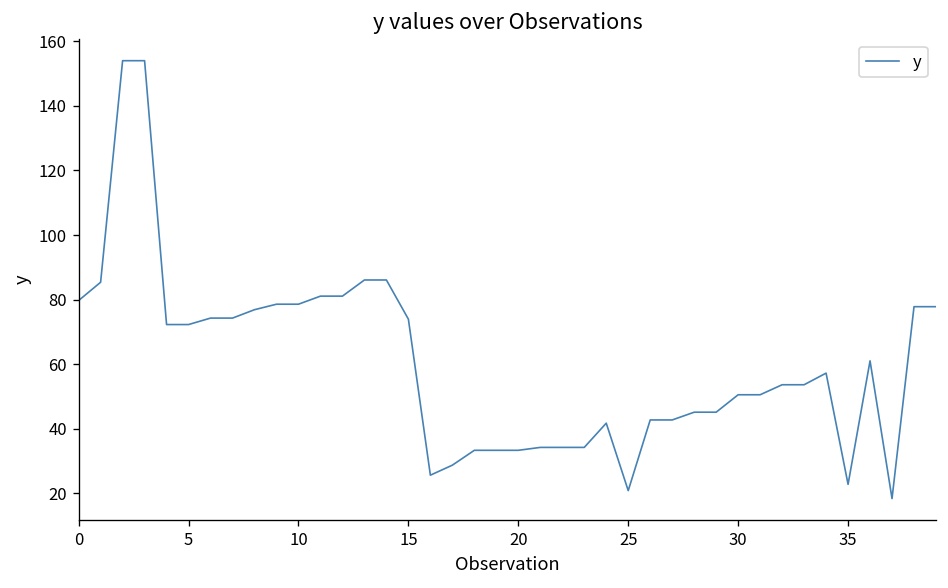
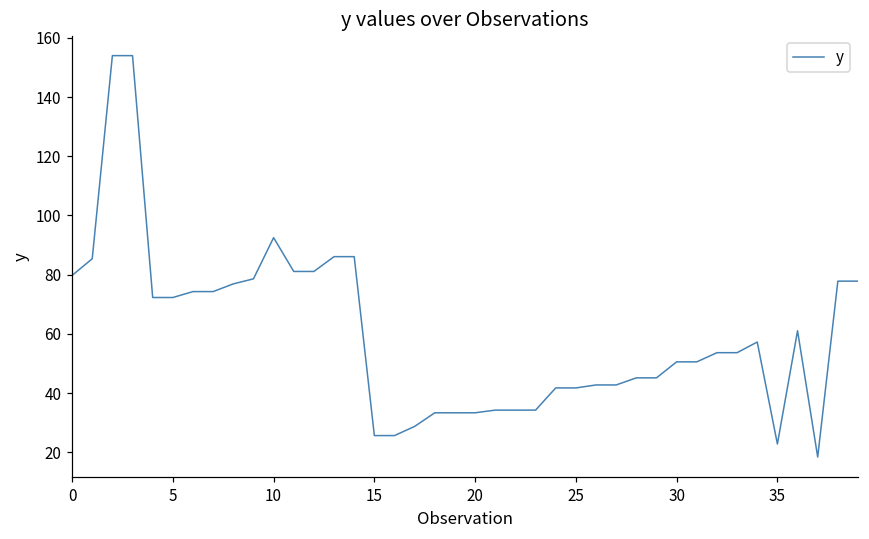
  {
    "0": 80,
    "5": 72,
-   "10": 79,
-   "15": 74,
+   "10": 92,
+   "15": 26,
    "20": 33,
-   "25": 21,
+   "25": 42,
    "30": 51,
    "35": 23
  }
